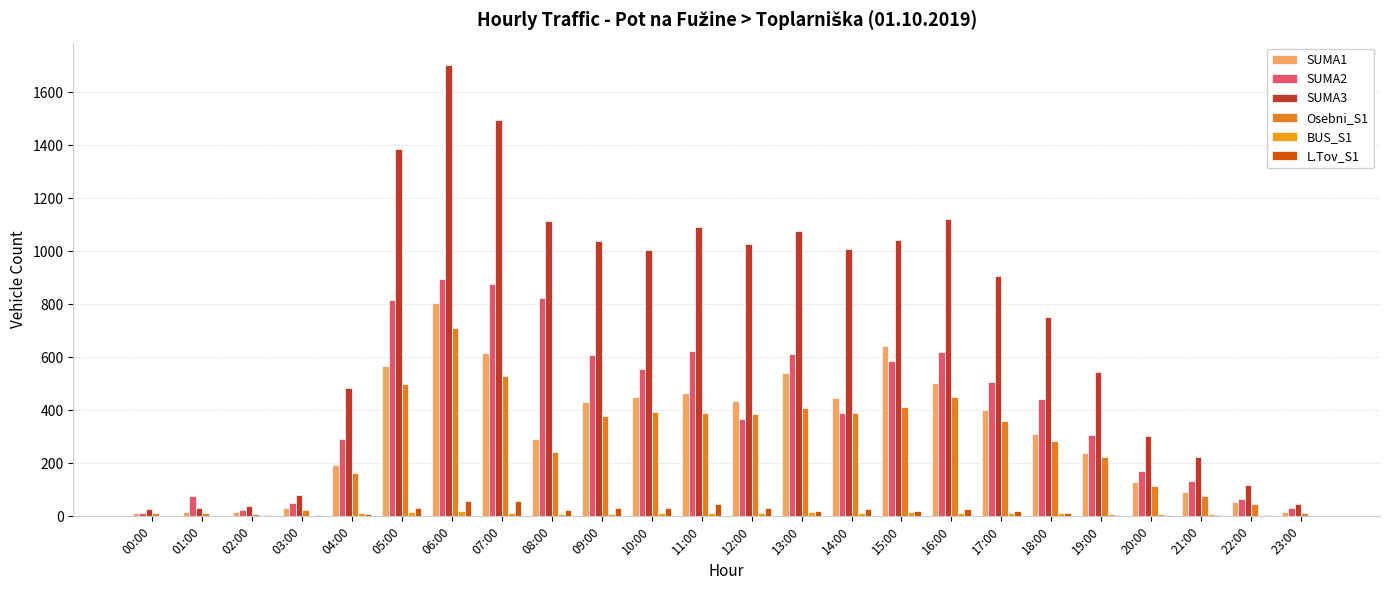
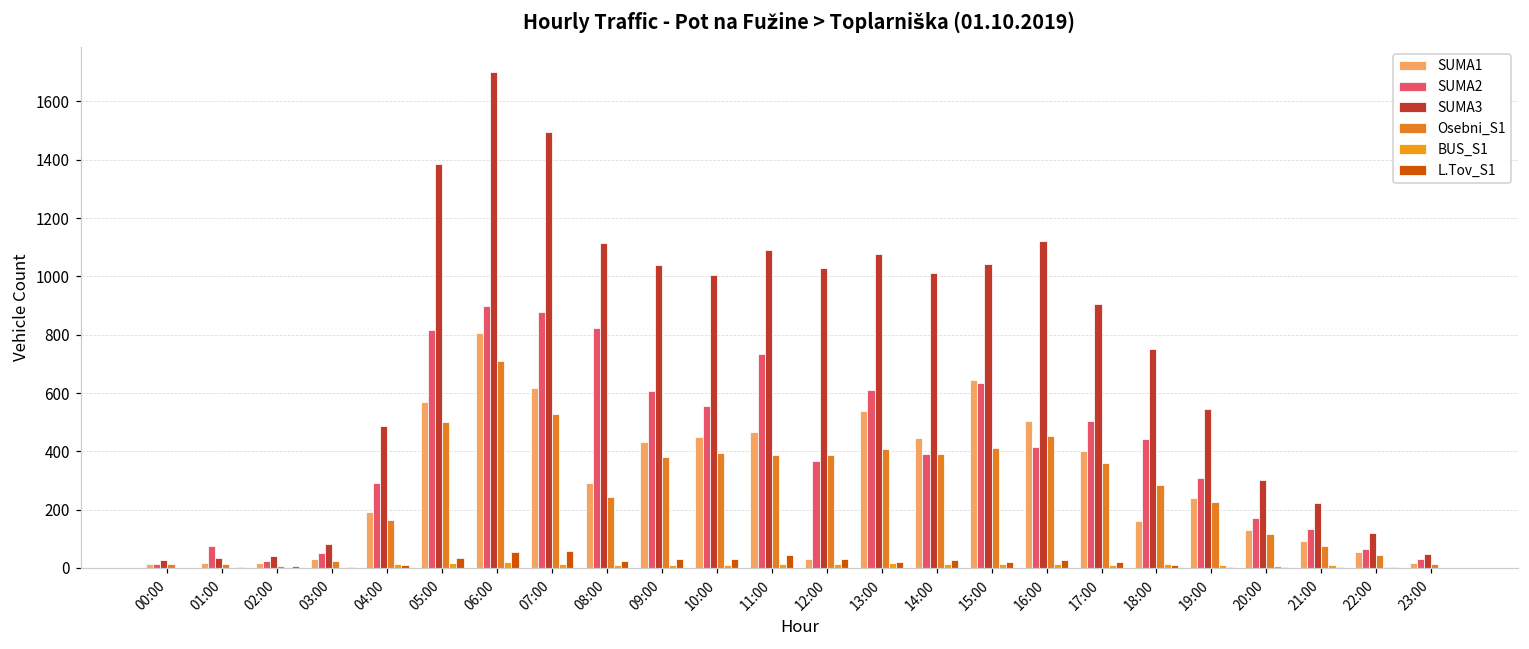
  {
    "SUMA1": {
      "00:00": 10,
      "01:00": 20,
      "02:00": 20,
      "03:00": 30,
      "04:00": 190,
      "05:00": 570,
      "06:00": 810,
      "07:00": 620,
      "08:00": 290,
      "09:00": 430,
      "10:00": 450,
      "11:00": 470,
-     "12:00": 440,
+     "12:00": 30,
      "13:00": 540,
      "14:00": 450,
      "15:00": 640,
      "16:00": 500,
      "17:00": 400,
-     "18:00": 310,
+     "18:00": 160,
      "19:00": 240,
      "20:00": 130,
      "21:00": 90,
      "22:00": 60,
      "23:00": 20
    },
    "SUMA2": {
      "00:00": 10,
      "01:00": 80,
      "02:00": 20,
      "03:00": 50,
      "04:00": 290,
      "05:00": 820,
      "06:00": 900,
      "07:00": 880,
      "08:00": 820,
      "09:00": 610,
      "10:00": 560,
-     "11:00": 630,
+     "11:00": 730,
      "12:00": 370,
      "13:00": 610,
      "14:00": 390,
-     "15:00": 590,
-     "16:00": 620,
+     "15:00": 630,
+     "16:00": 410,
      "17:00": 510,
      "18:00": 440,
      "19:00": 310,
      "20:00": 170,
      "21:00": 130,
      "22:00": 70,
      "23:00": 30
    }
  }
